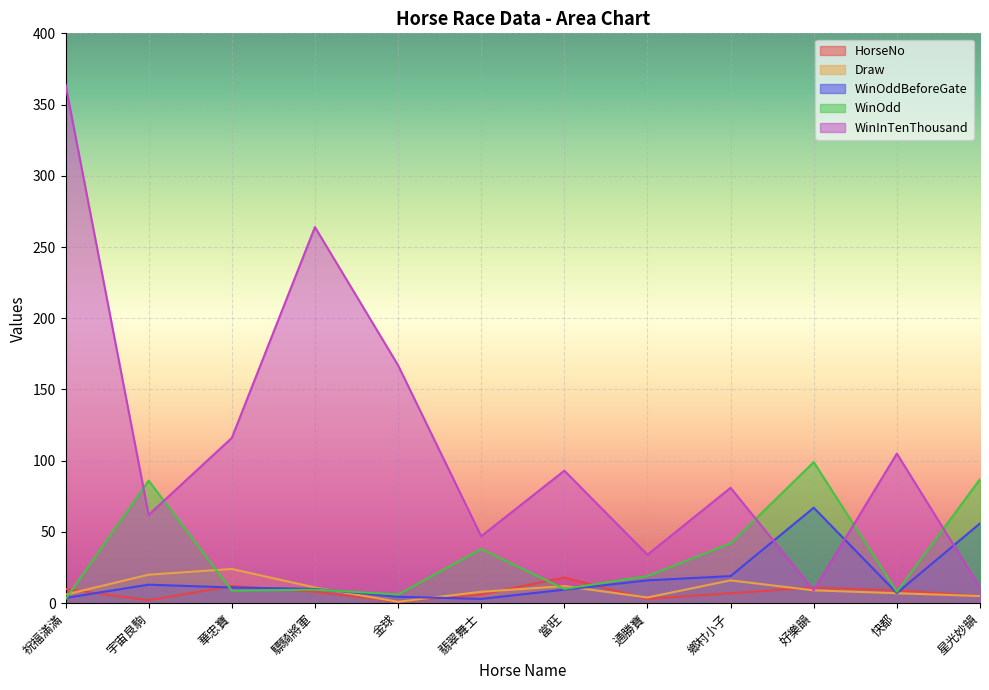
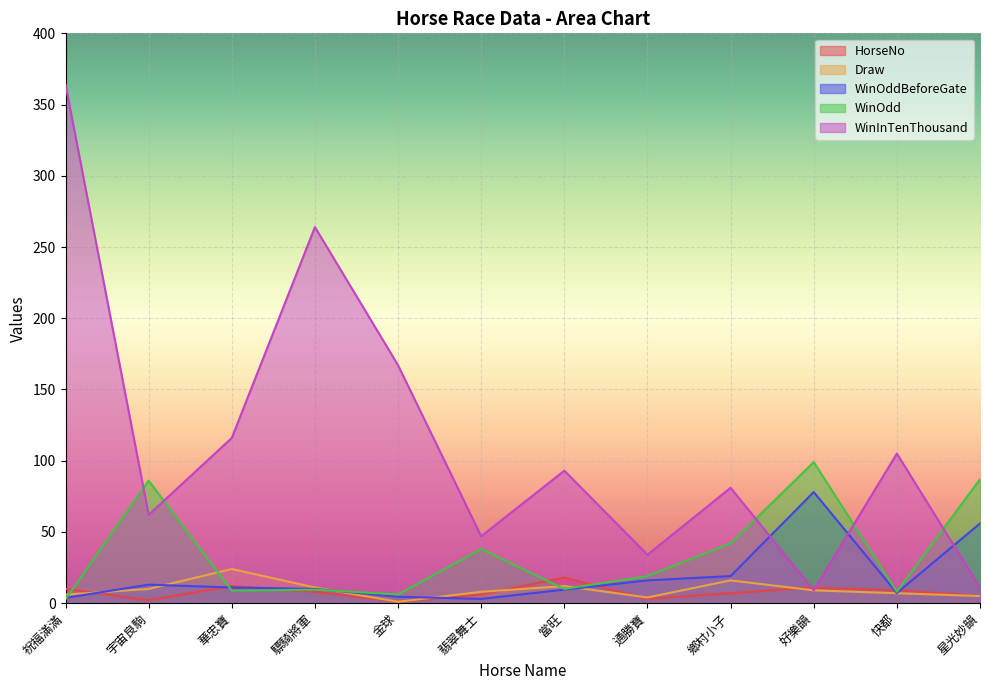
  {
    "HorseNo": {
      "祝福滿滿": 10,
      "宇宙良駒": 2,
      "翡翠舞士": 6,
      "當旺": 18,
      "鄉村小子": 7,
      "好樂韻": 11
    },
    "Draw": {
      "祝福滿滿": 6,
-     "宇宙良駒": 20,
+     "宇宙良駒": 10,
      "華忠寶": 24,
      "翡翠舞士": 8,
      "當旺": 12,
      "鄉村小子": 16
    },
    "WinOddBeforeGate": {
      "宇宙良駒": 13,
      "翡翠舞士": 3,
      "通勝寶": 16,
      "鄉村小子": 19,
-     "好樂韻": 67,
+     "好樂韻": 78,
      "星光妙韻": 56
    },
    "WinOdd": {
      "宇宙良駒": 86,
      "華忠寶": 9,
      "翡翠舞士": 38,
      "通勝寶": 19,
      "鄉村小子": 42,
      "好樂韻": 99,
      "星光妙韻": 87
    },
    "WinInTenThousand": {
      "祝福滿滿": 364,
      "宇宙良駒": 62,
      "華忠寶": 116,
      "驃騎將軍": 264,
      "金球": 167,
      "翡翠舞士": 47,
      "當旺": 93,
      "通勝寶": 34,
      "鄉村小子": 81,
      "快都": 105,
      "星光妙韻": 11
    }
  }
